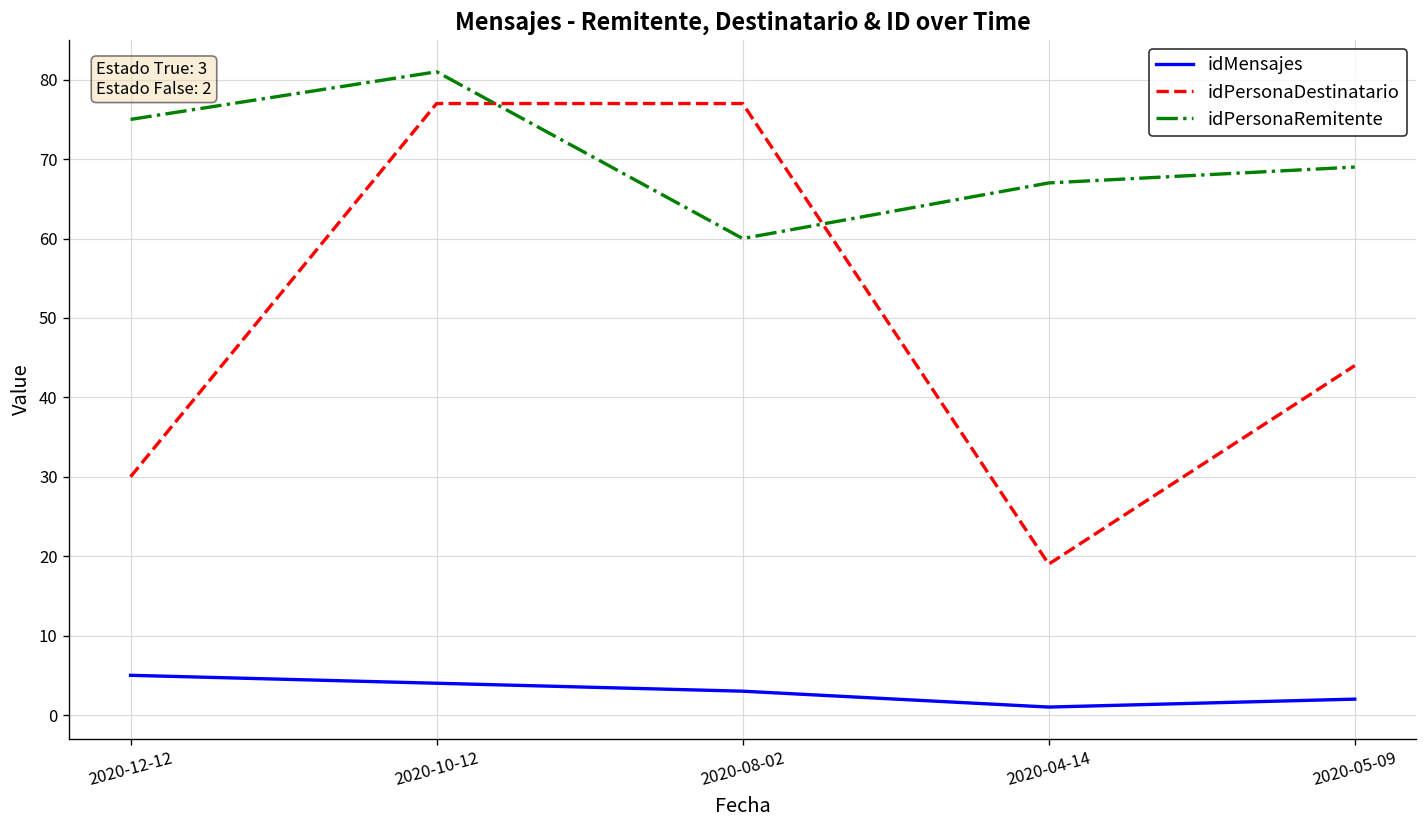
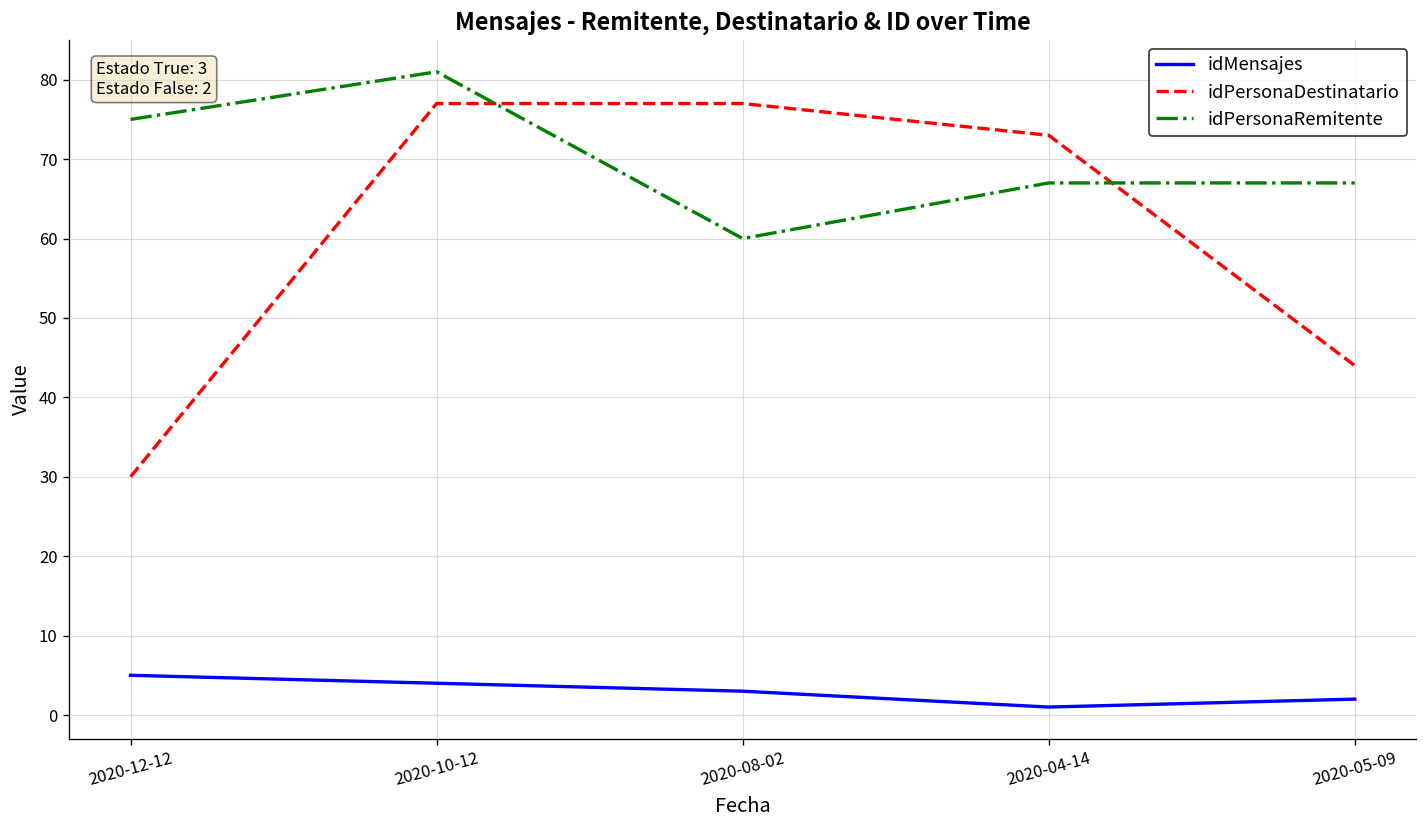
  {
    "idMensajes": {
      "2020-12-12": 5,
      "2020-10-12": 4,
      "2020-08-02": 3,
      "2020-04-14": 1,
      "2020-05-09": 2
    },
    "idPersonaDestinatario": {
      "2020-12-12": 30,
      "2020-10-12": 77,
      "2020-08-02": 77,
-     "2020-04-14": 19,
+     "2020-04-14": 73,
      "2020-05-09": 44
    },
    "idPersonaRemitente": {
      "2020-10-12": 81,
      "2020-08-02": 60,
      "2020-04-14": 67,
-     "2020-05-09": 69
+     "2020-05-09": 67
    }
  }
